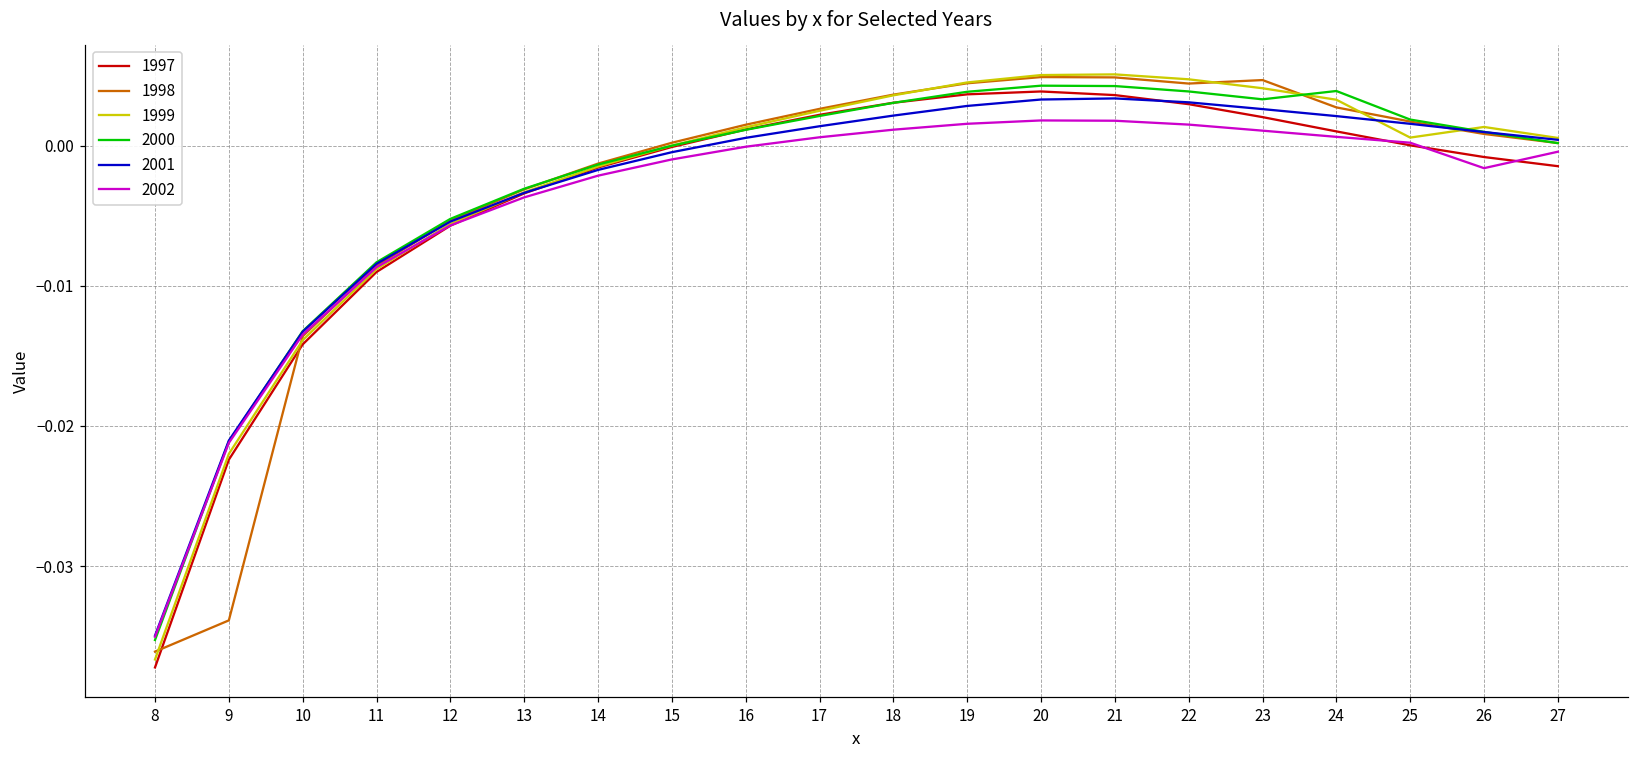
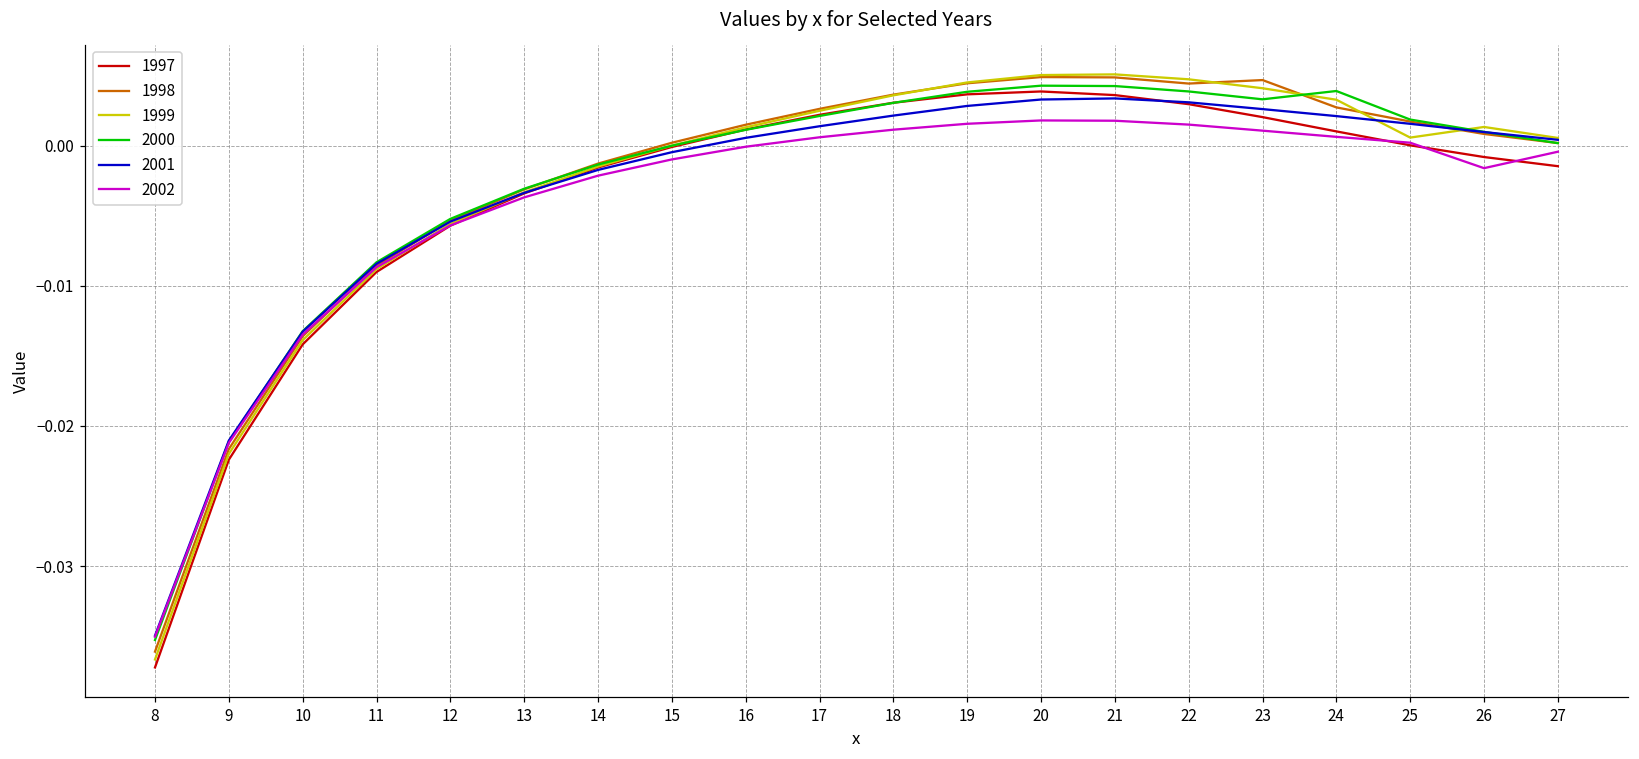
  {
    "1997": {
      "8": -0.0372,
      "9": -0.0224,
      "10": -0.0142,
      "11": -0.0090,
      "20": 0.0039,
      "21": 0.0036,
      "23": 0.0020,
      "24": 0.0010,
      "26": -0.0008,
      "27": -0.0015
    },
    "1998": {
      "8": -0.0361,
-     "9": -0.0339,
+     "9": -0.0216,
      "15": 0.0002,
      "21": 0.0049,
      "22": 0.0044,
      "23": 0.0047,
      "24": 0.0027
    },
    "1999": {
      "8": -0.0367,
      "9": -0.0220,
      "10": -0.0139,
      "21": 0.0051,
      "22": 0.0047,
      "23": 0.0041,
      "24": 0.0033,
      "25": 0.0006,
      "26": 0.0013
    },
    "2000": {
      "8": -0.0353,
      "20": 0.0043,
      "21": 0.0043,
      "22": 0.0039,
      "23": 0.0033,
      "24": 0.0039
    },
    "2001": {
      "15": -0.0005,
      "16": 0.0006,
      "17": 0.0014,
      "18": 0.0021,
      "19": 0.0028,
      "20": 0.0033,
      "21": 0.0034,
      "23": 0.0026,
      "24": 0.0021
    },
    "2002": {
      "13": -0.0037,
      "14": -0.0021,
      "15": -0.0010,
      "16": -0.0001,
      "17": 0.0006,
      "18": 0.0011,
      "19": 0.0016,
      "20": 0.0018,
      "21": 0.0018,
      "22": 0.0015,
      "23": 0.0011,
      "24": 0.0006,
      "26": -0.0016,
      "27": -0.0004
    }
  }
